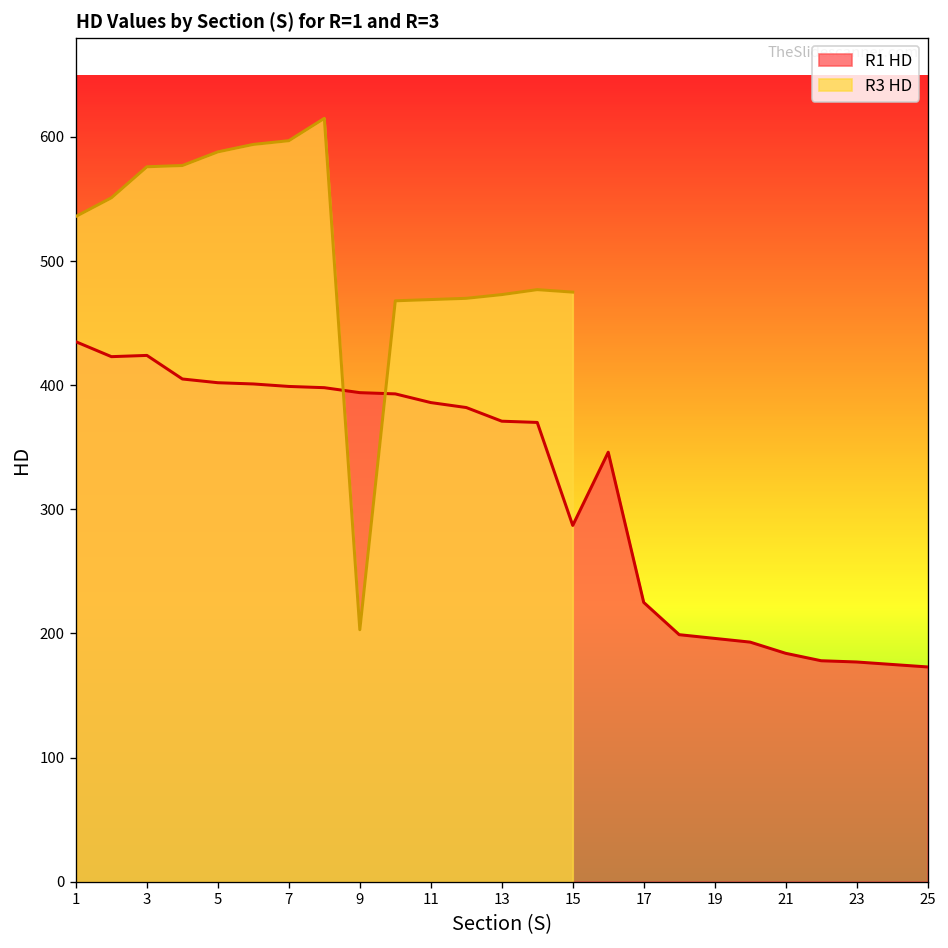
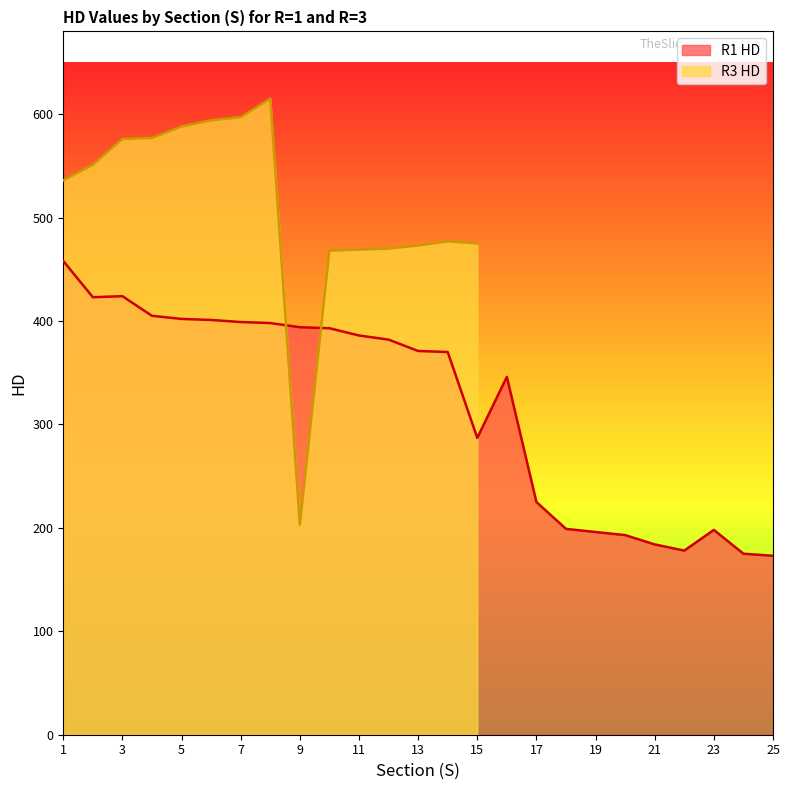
  {
    "R1 HD": {
-     "1": 435,
+     "1": 458,
      "3": 424,
      "5": 402,
      "7": 399,
      "9": 394,
      "11": 386,
      "13": 371,
      "15": 287,
      "17": 225,
      "19": 196,
      "21": 184,
-     "23": 177,
+     "23": 198,
      "25": 173
    },
    "R3 HD": {
      "1": 536,
      "3": 576,
      "5": 588,
      "7": 597,
      "9": 203,
      "11": 469,
      "13": 473,
      "15": 475
    }
  }
